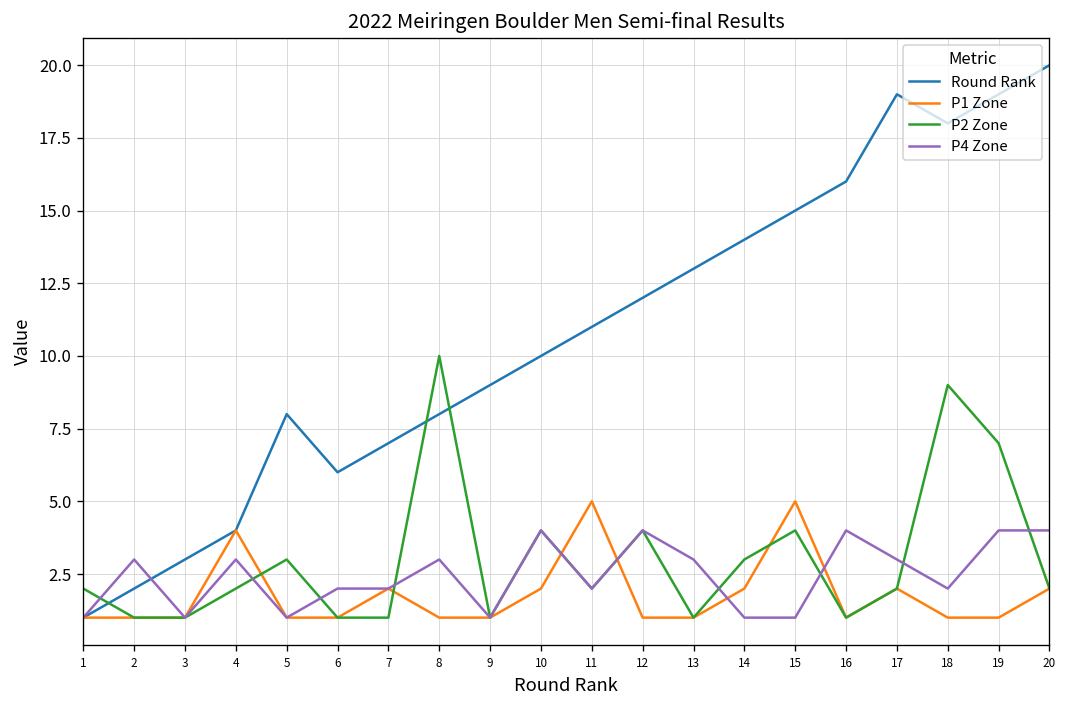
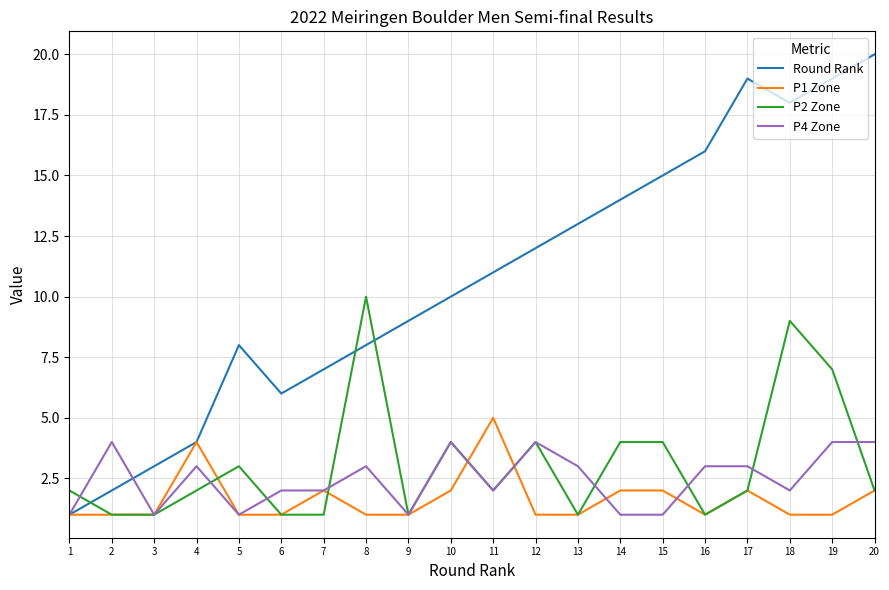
  {
    "Round Rank": {
      "2": 2,
      "3": 3,
      "5": 8,
      "6": 6,
      "7": 7,
      "8": 8,
      "9": 9,
      "10": 10,
      "11": 11,
      "12": 12,
      "13": 13,
      "14": 14,
      "15": 15,
      "16": 16,
      "17": 19,
      "20": 20
    },
    "P1 Zone": {
      "8": 1,
      "10": 2,
      "11": 5,
      "12": 1,
      "14": 2,
-     "15": 5,
+     "15": 2,
      "18": 1,
      "19": 1
    },
    "P2 Zone": {
      "1": 2,
      "4": 2,
      "5": 3,
      "7": 1,
      "8": 10,
-     "14": 3,
+     "14": 4,
      "15": 4,
      "18": 9,
      "19": 7
    },
    "P4 Zone": {
-     "2": 3,
+     "2": 4,
      "4": 3,
      "6": 2,
      "8": 3,
      "13": 3,
      "14": 1,
      "15": 1,
-     "16": 4,
+     "16": 3,
      "17": 3,
      "18": 2,
      "19": 4,
      "20": 4
    }
  }
